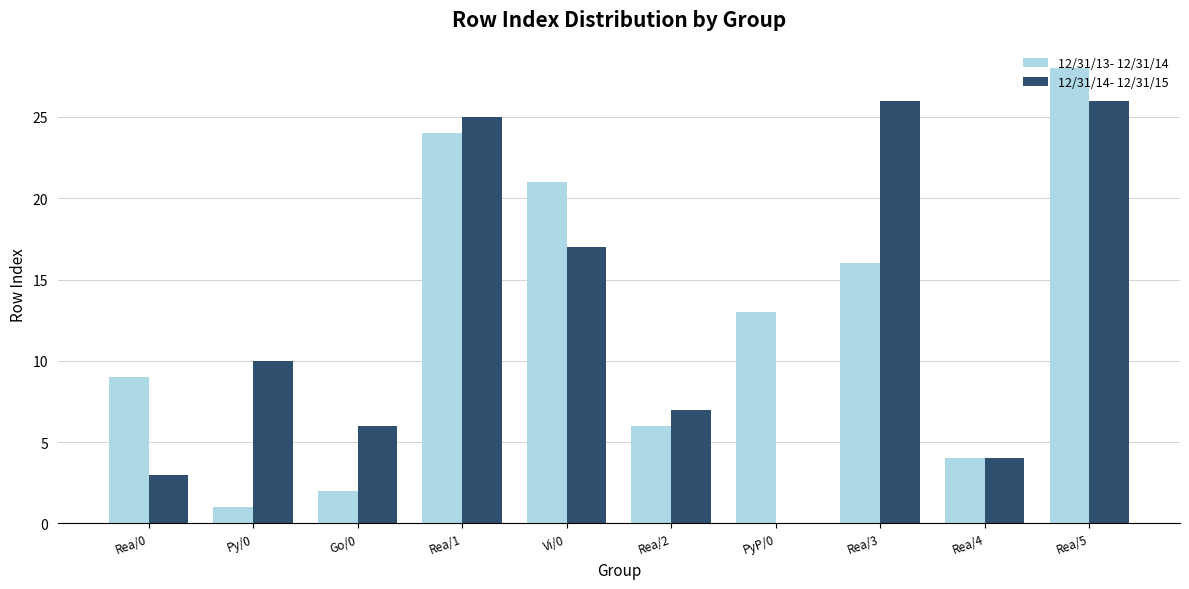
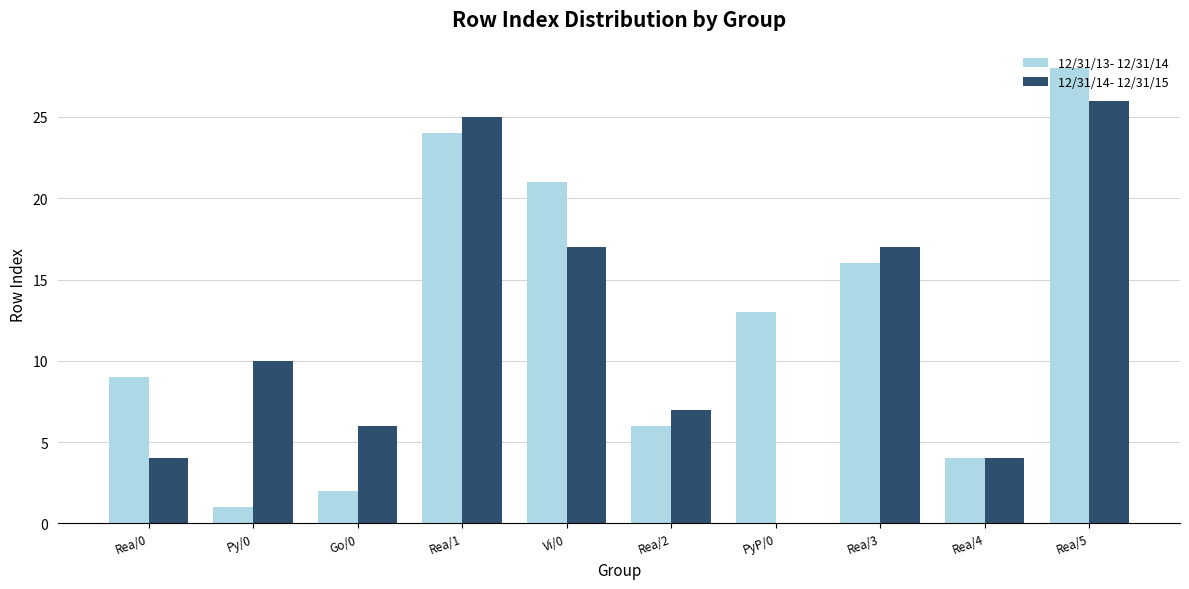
  {
    "12/31/13- 12/31/14": {
      "Rea/0": 9,
      "Py/0": 1,
      "Go/0": 2,
      "Rea/1": 24,
      "Vi/0": 21,
      "Rea/2": 6,
      "PyP/0": 13,
      "Rea/3": 16,
      "Rea/4": 4,
      "Rea/5": 28
    },
    "12/31/14- 12/31/15": {
-     "Rea/0": 3,
+     "Rea/0": 4,
      "Py/0": 10,
      "Go/0": 6,
      "Rea/1": 25,
      "Vi/0": 17,
      "Rea/2": 7,
      "PyP/0": 0,
-     "Rea/3": 26,
+     "Rea/3": 17,
      "Rea/4": 4,
      "Rea/5": 26
    }
  }
